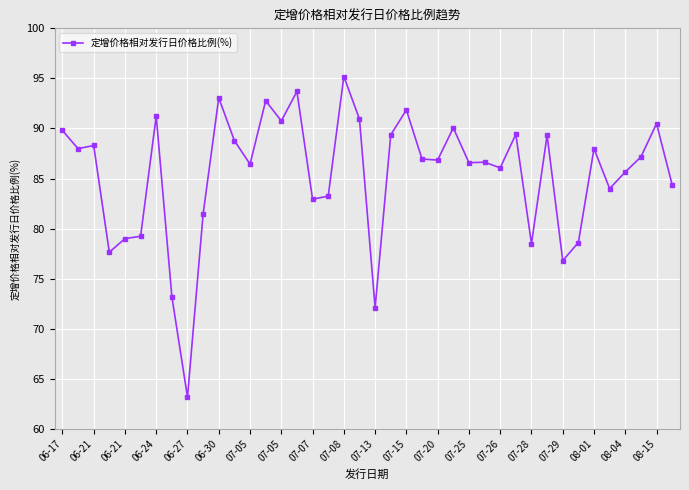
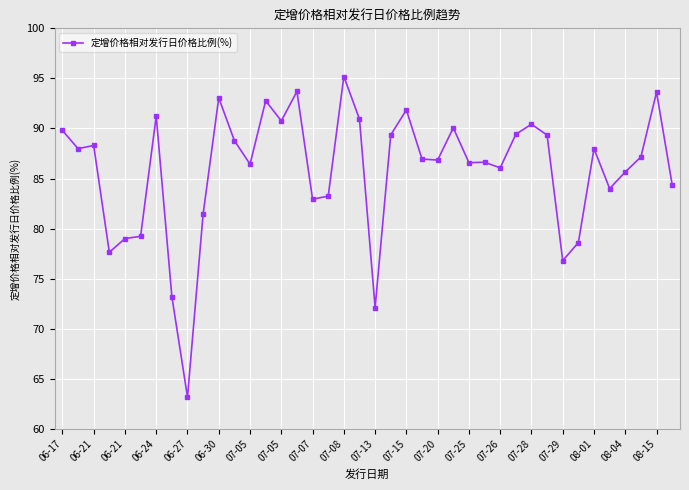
  {
    "06-17": 89.8,
    "06-24": 91.2,
    "06-27": 63.2,
    "06-30": 93.1,
    "07-07": 82.9,
    "07-08": 95.2,
    "07-13": 72.1,
    "07-15": 91.9,
    "07-20": 86.8,
    "07-25": 86.6,
    "07-26": 86.1,
-   "07-28": 78.5,
+   "07-28": 90.4,
    "07-29": 76.8,
    "08-01": 88.0,
    "08-04": 85.7,
-   "08-15": 90.5
+   "08-15": 93.6
  }
